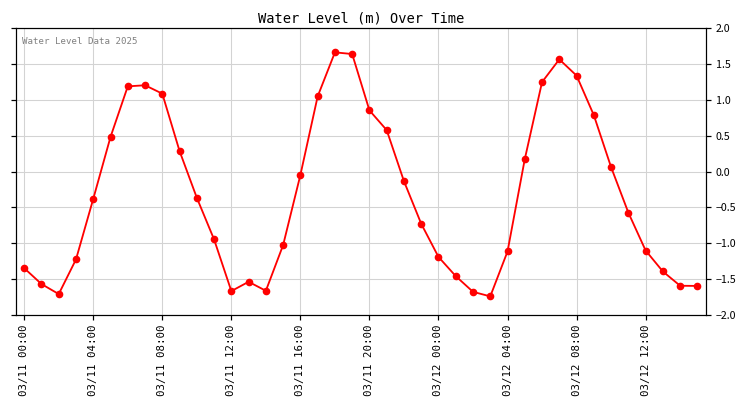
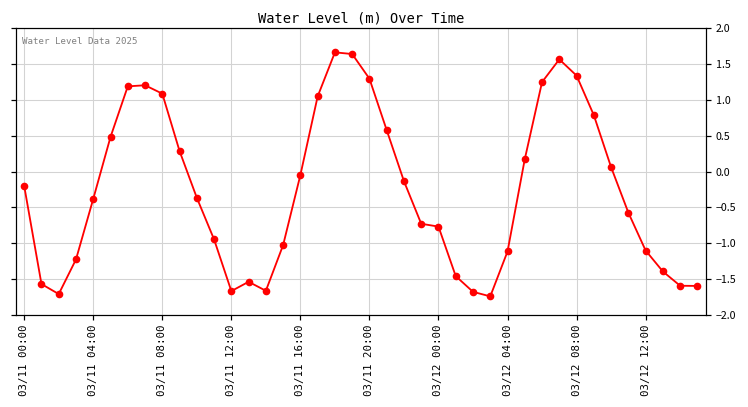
  {
-   "03/11 00:00": -1.3,
+   "03/11 00:00": -0.2,
    "03/11 04:00": -0.4,
    "03/11 08:00": 1.1,
    "03/11 12:00": -1.7,
    "03/11 16:00": 0.0,
-   "03/11 20:00": 0.9,
-   "03/12 00:00": -1.2,
+   "03/11 20:00": 1.3,
+   "03/12 00:00": -0.8,
    "03/12 04:00": -1.1,
    "03/12 08:00": 1.3,
    "03/12 12:00": -1.1
  }
